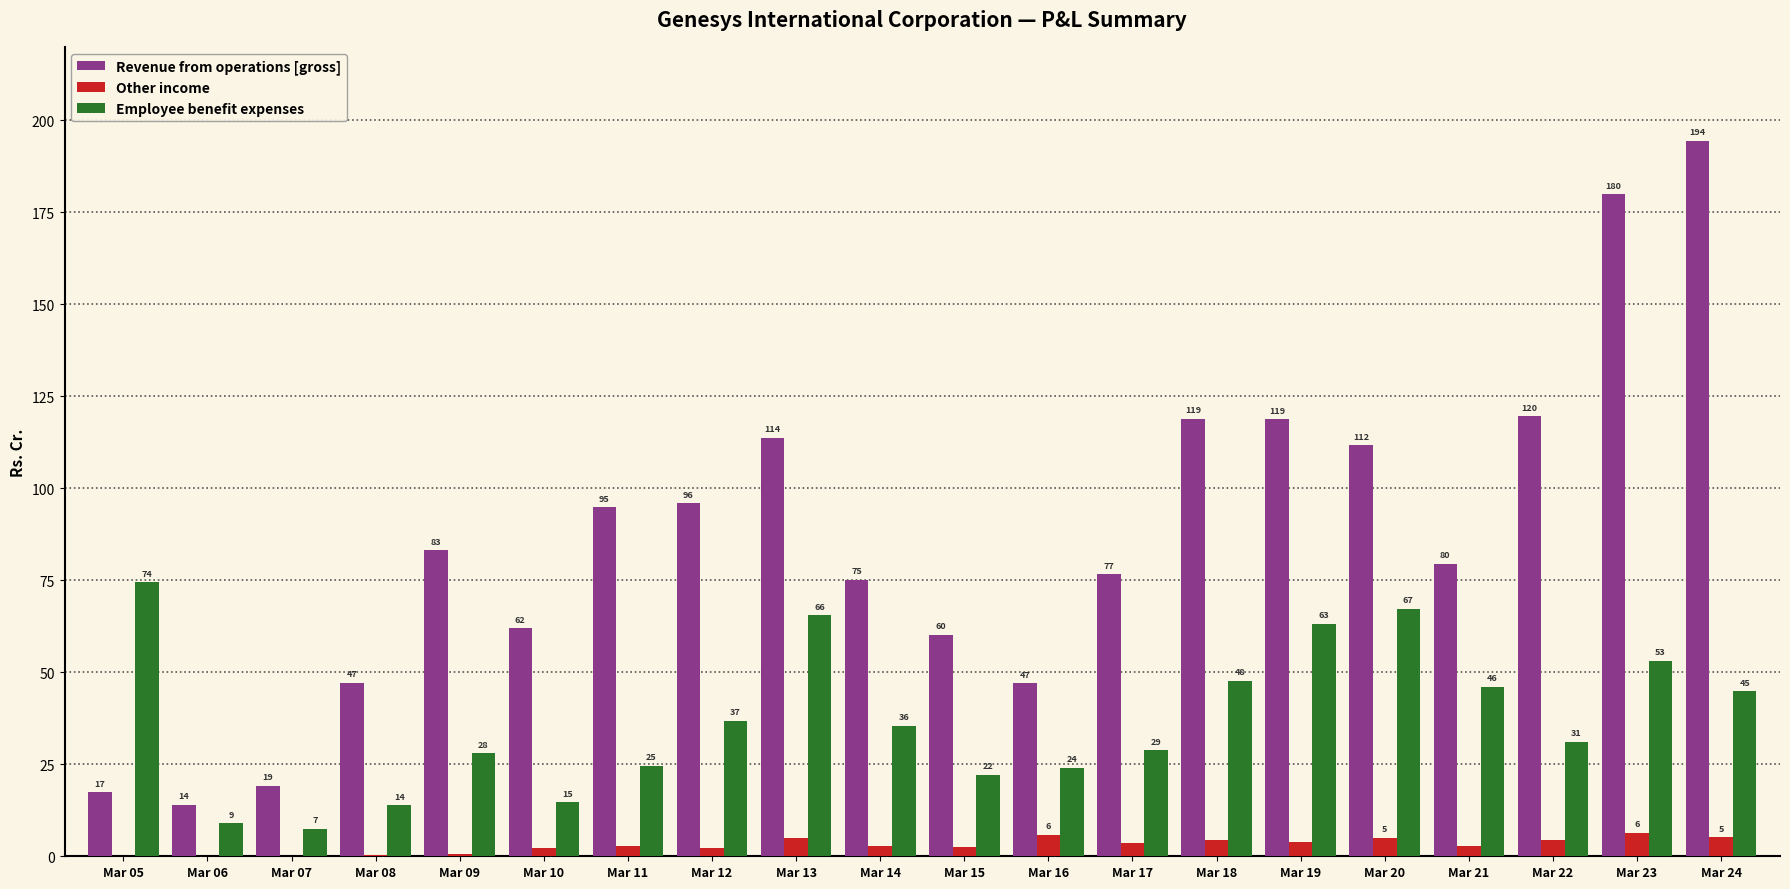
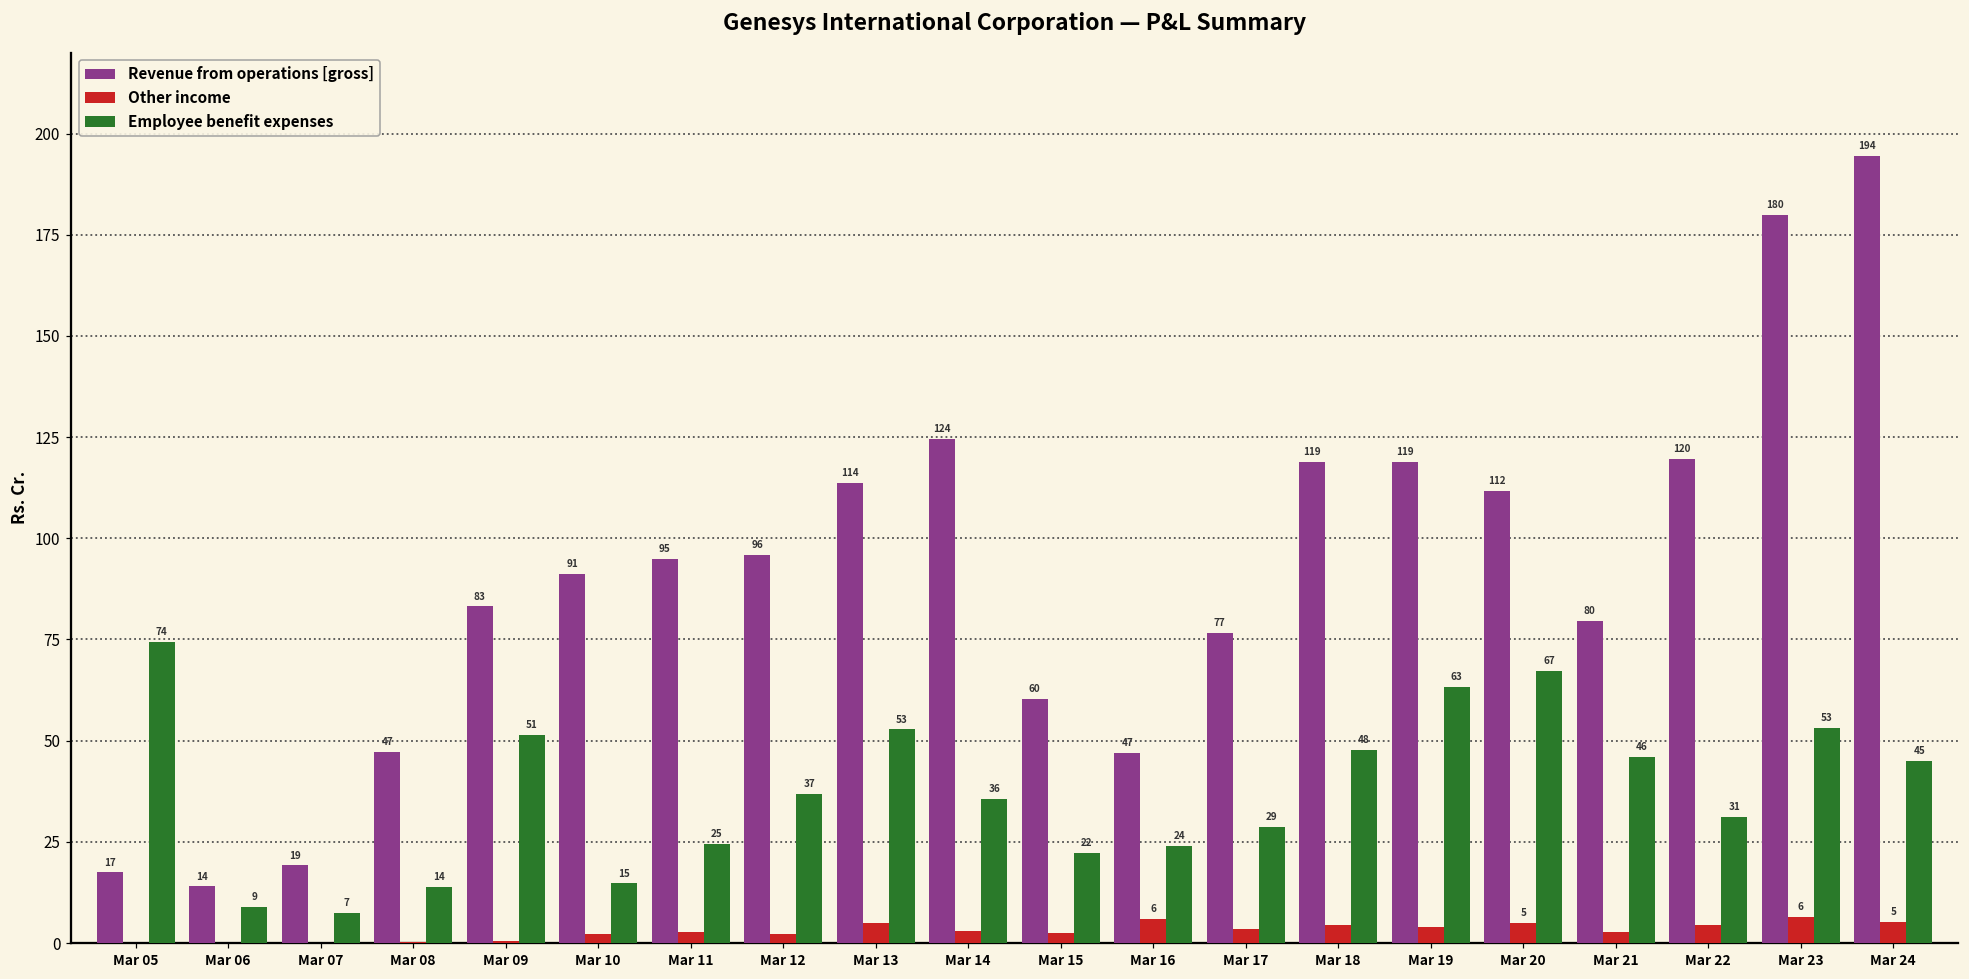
  {
    "Revenue from operations [gross]": {
      "Mar 05": 17,
      "Mar 06": 14,
      "Mar 07": 19,
      "Mar 08": 47,
      "Mar 09": 83,
-     "Mar 10": 62,
+     "Mar 10": 91,
      "Mar 11": 95,
      "Mar 12": 96,
      "Mar 13": 114,
-     "Mar 14": 75,
+     "Mar 14": 124,
      "Mar 15": 60,
      "Mar 16": 47,
      "Mar 17": 77,
      "Mar 18": 119,
      "Mar 19": 119,
      "Mar 20": 112,
      "Mar 21": 80,
      "Mar 22": 120,
      "Mar 23": 180,
      "Mar 24": 194
    },
    "Other income": {
      "Mar 16": 6,
      "Mar 20": 5,
      "Mar 23": 6,
      "Mar 24": 5
    },
    "Employee benefit expenses": {
      "Mar 05": 74,
      "Mar 06": 9,
      "Mar 07": 7,
      "Mar 08": 14,
-     "Mar 09": 28,
+     "Mar 09": 51,
      "Mar 10": 15,
      "Mar 11": 25,
      "Mar 12": 37,
-     "Mar 13": 66,
+     "Mar 13": 53,
      "Mar 14": 36,
      "Mar 15": 22,
      "Mar 16": 24,
      "Mar 17": 29,
      "Mar 18": 48,
      "Mar 19": 63,
      "Mar 20": 67,
      "Mar 21": 46,
      "Mar 22": 31,
      "Mar 23": 53,
      "Mar 24": 45
    }
  }
